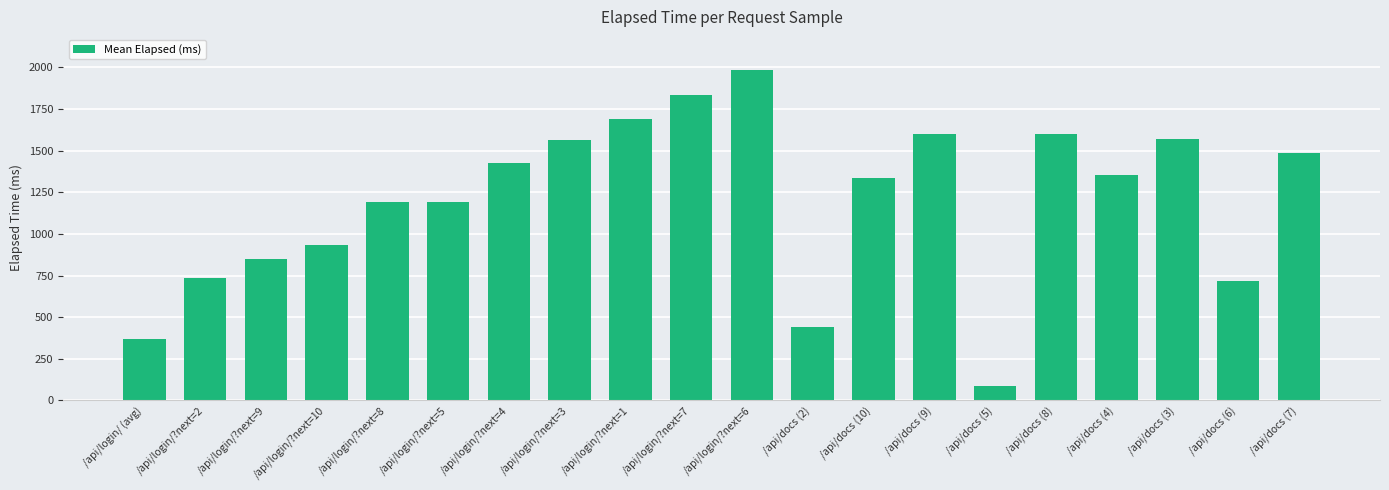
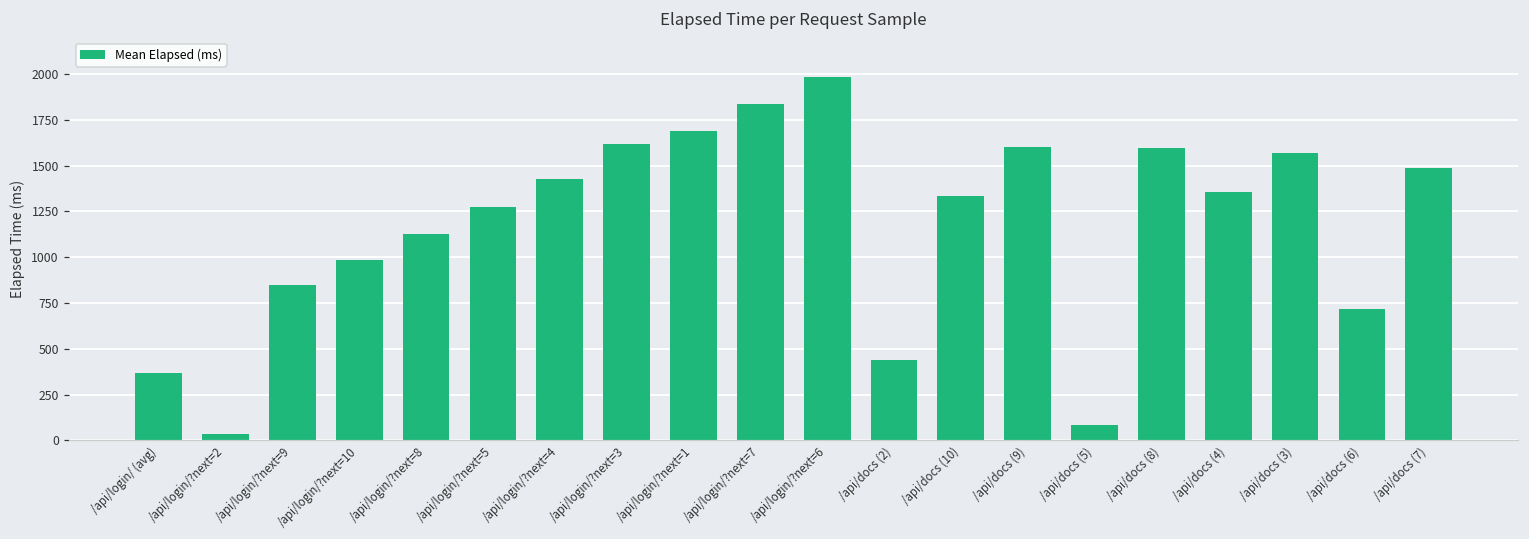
  {
    "/api/login/ (avg)": 370,
-   "/api/login/?next=2": 730,
+   "/api/login/?next=2": 30,
    "/api/login/?next=9": 850,
-   "/api/login/?next=10": 930,
-   "/api/login/?next=8": 1190,
-   "/api/login/?next=5": 1190,
+   "/api/login/?next=10": 980,
+   "/api/login/?next=8": 1130,
+   "/api/login/?next=5": 1280,
    "/api/login/?next=4": 1430,
-   "/api/login/?next=3": 1560,
+   "/api/login/?next=3": 1620,
    "/api/login/?next=1": 1690,
    "/api/login/?next=7": 1840,
    "/api/login/?next=6": 1980,
    "/api/docs (2)": 440,
    "/api/docs (10)": 1340,
    "/api/docs (9)": 1600,
    "/api/docs (5)": 90,
    "/api/docs (8)": 1600,
    "/api/docs (4)": 1360,
    "/api/docs (3)": 1570,
    "/api/docs (6)": 720,
    "/api/docs (7)": 1490
  }
